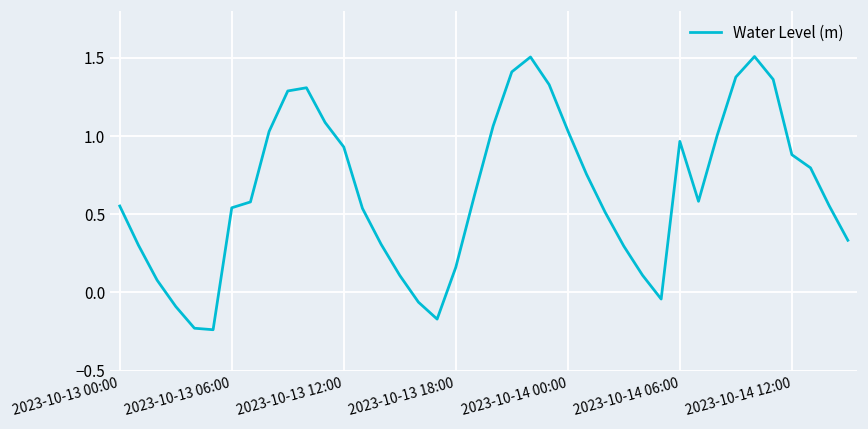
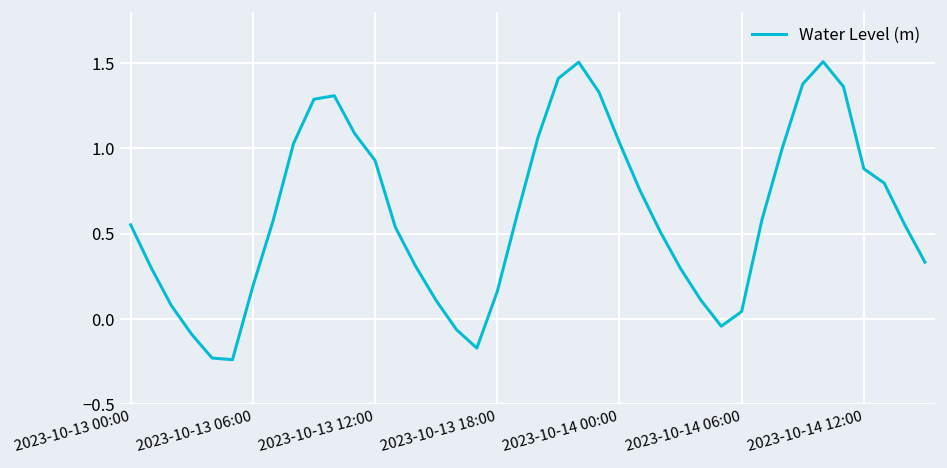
  {
    "2023-10-13 00:00": 0.55,
-   "2023-10-13 06:00": 0.54,
+   "2023-10-13 06:00": 0.19,
    "2023-10-13 12:00": 0.93,
    "2023-10-13 18:00": 0.16,
    "2023-10-14 00:00": 1.03,
-   "2023-10-14 06:00": 0.97,
+   "2023-10-14 06:00": 0.04,
    "2023-10-14 12:00": 0.88
  }
